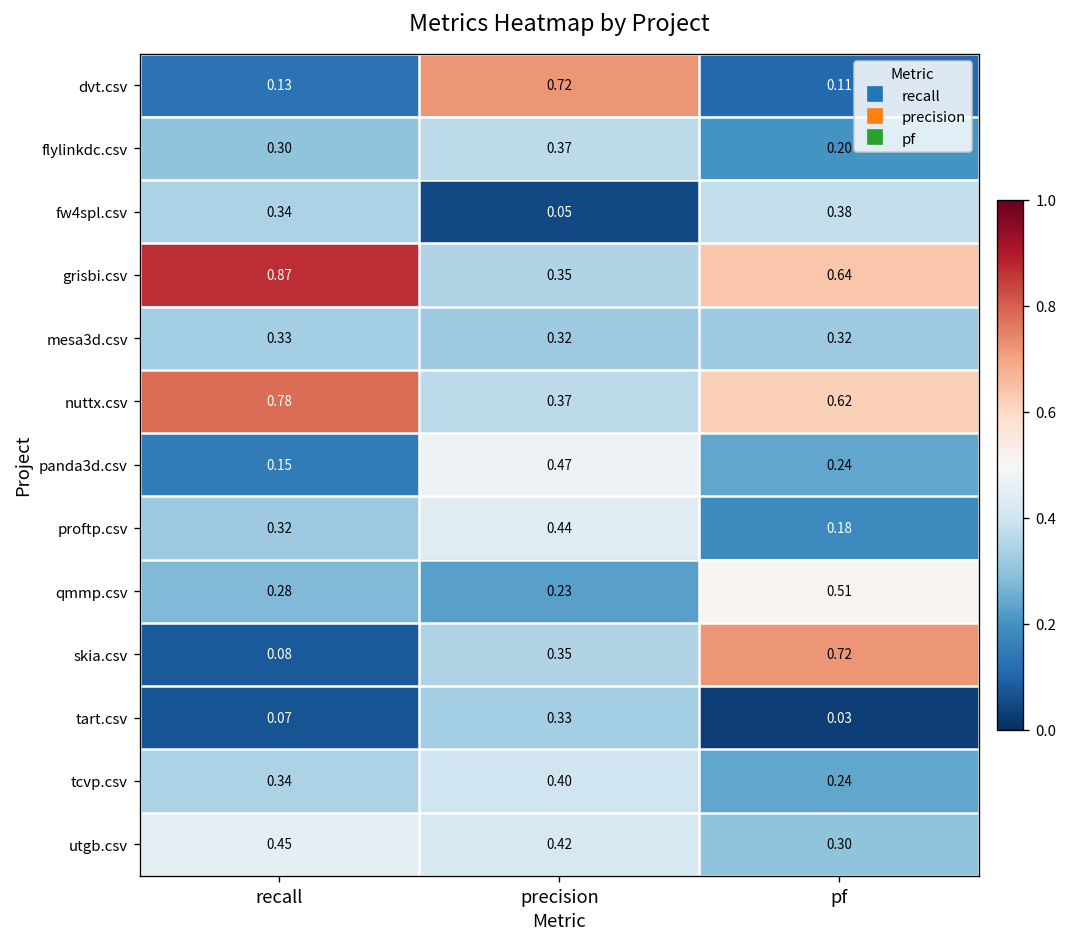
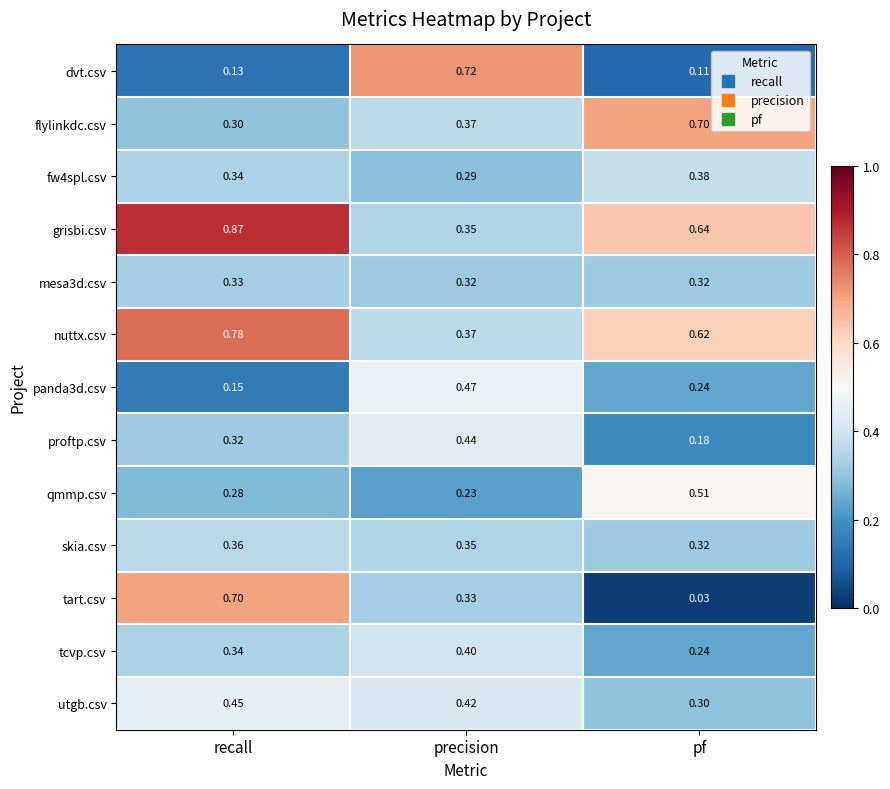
  {
    "dvt.csv": {
      "recall": 0.13,
      "precision": 0.72,
      "pf": 0.11
    },
    "flylinkdc.csv": {
      "recall": 0.30,
      "precision": 0.37,
-     "pf": 0.20
+     "pf": 0.70
    },
    "fw4spl.csv": {
      "recall": 0.34,
-     "precision": 0.05,
+     "precision": 0.29,
      "pf": 0.38
    },
    "grisbi.csv": {
      "recall": 0.87,
      "precision": 0.35,
      "pf": 0.64
    },
    "mesa3d.csv": {
      "recall": 0.33,
      "precision": 0.32,
      "pf": 0.32
    },
    "nuttx.csv": {
      "recall": 0.78,
      "precision": 0.37,
      "pf": 0.62
    },
    "panda3d.csv": {
      "recall": 0.15,
      "precision": 0.47,
      "pf": 0.24
    },
    "proftp.csv": {
      "recall": 0.32,
      "precision": 0.44,
      "pf": 0.18
    },
    "qmmp.csv": {
      "recall": 0.28,
      "precision": 0.23,
      "pf": 0.51
    },
    "skia.csv": {
-     "recall": 0.08,
+     "recall": 0.36,
      "precision": 0.35,
-     "pf": 0.72
+     "pf": 0.32
    },
    "tart.csv": {
-     "recall": 0.07,
+     "recall": 0.70,
      "precision": 0.33,
      "pf": 0.03
    },
    "tcvp.csv": {
      "recall": 0.34,
      "precision": 0.40,
      "pf": 0.24
    },
    "utgb.csv": {
      "recall": 0.45,
      "precision": 0.42,
      "pf": 0.30
    }
  }
